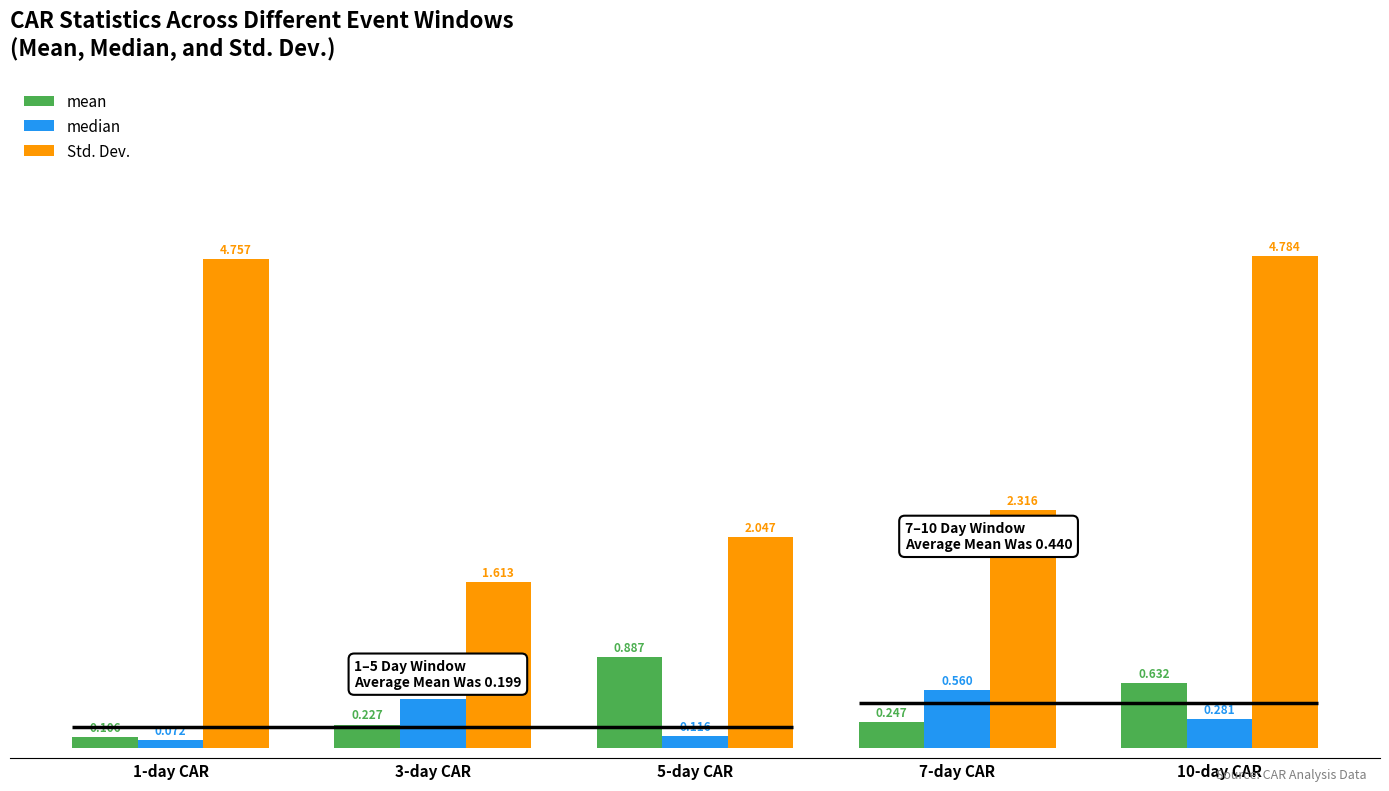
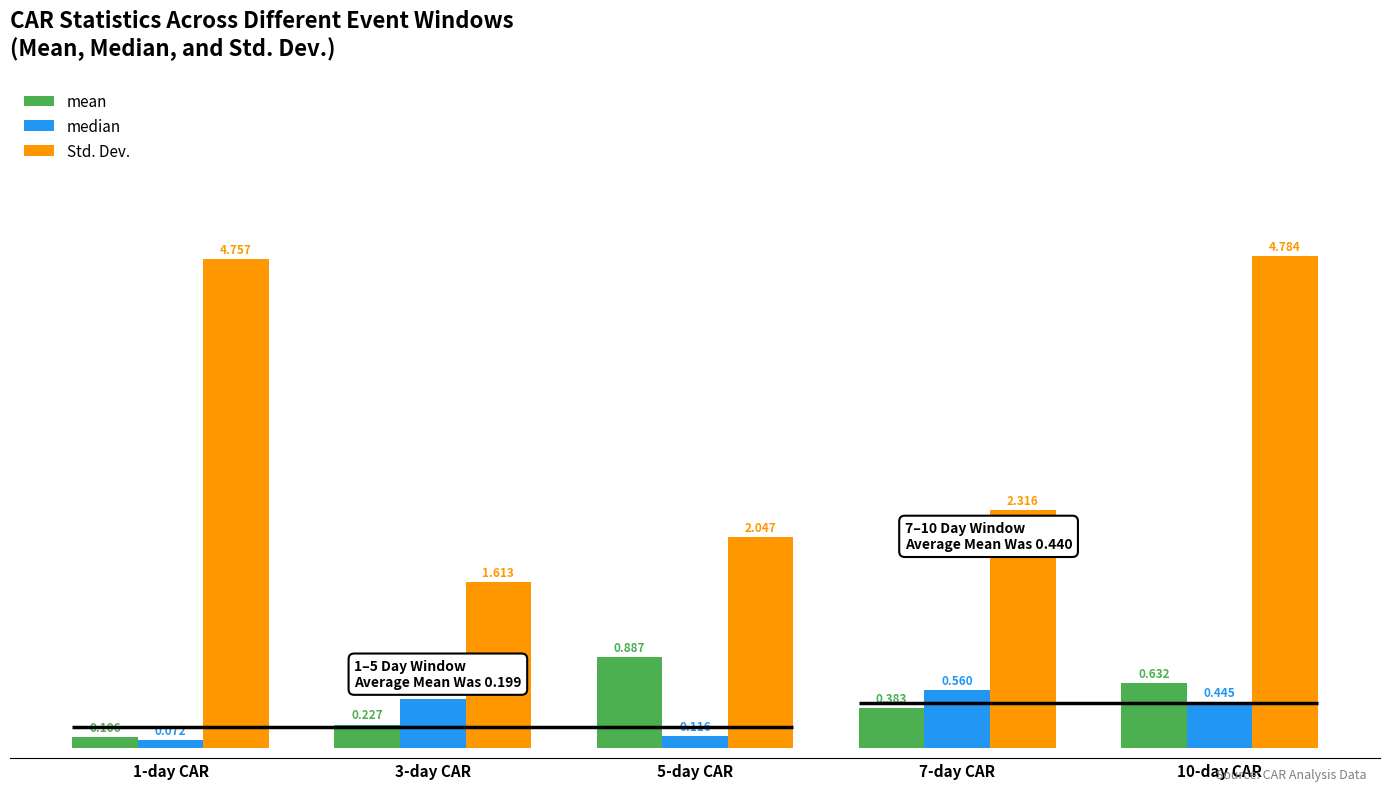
  {
    "mean": {
      "1-day CAR": 0.106,
      "3-day CAR": 0.227,
      "5-day CAR": 0.887,
-     "7-day CAR": 0.247,
+     "7-day CAR": 0.383,
      "10-day CAR": 0.632
    },
    "median": {
      "1-day CAR": 0.072,
      "5-day CAR": 0.116,
      "7-day CAR": 0.560,
-     "10-day CAR": 0.281
+     "10-day CAR": 0.445
    },
    "Std. Dev.": {
      "1-day CAR": 4.757,
      "3-day CAR": 1.613,
      "5-day CAR": 2.047,
      "7-day CAR": 2.316,
      "10-day CAR": 4.784
    }
  }
